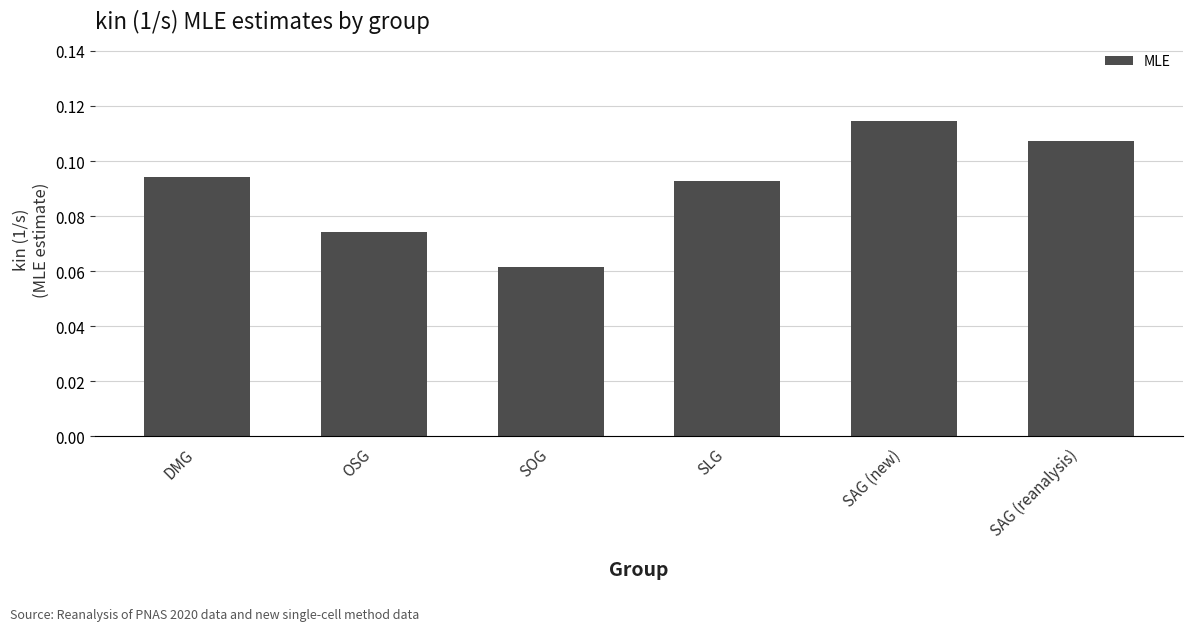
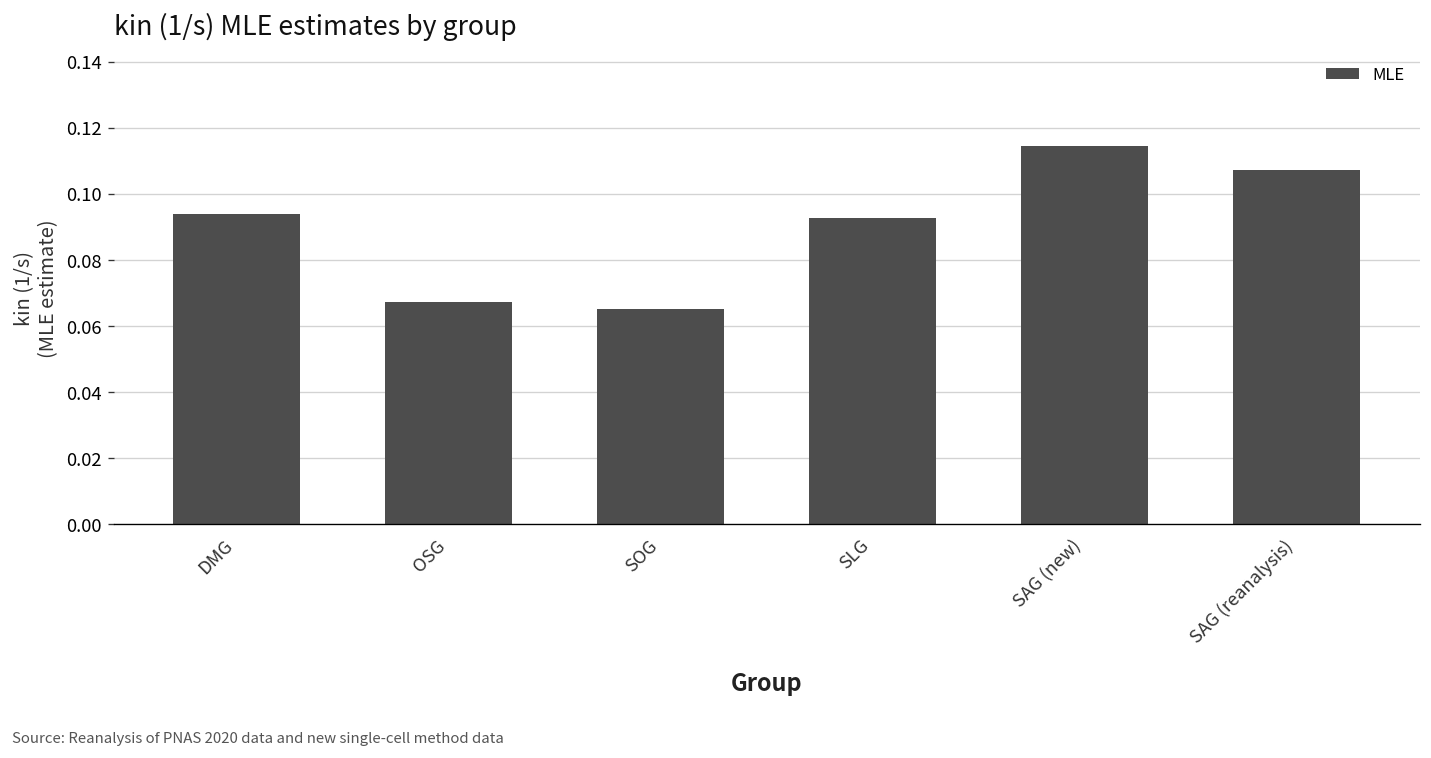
  {
    "DMG": 0.094,
-   "OSG": 0.074,
-   "SOG": 0.062,
+   "OSG": 0.067,
+   "SOG": 0.065,
    "SLG": 0.093,
    "SAG (new)": 0.115,
    "SAG (reanalysis)": 0.107
  }
